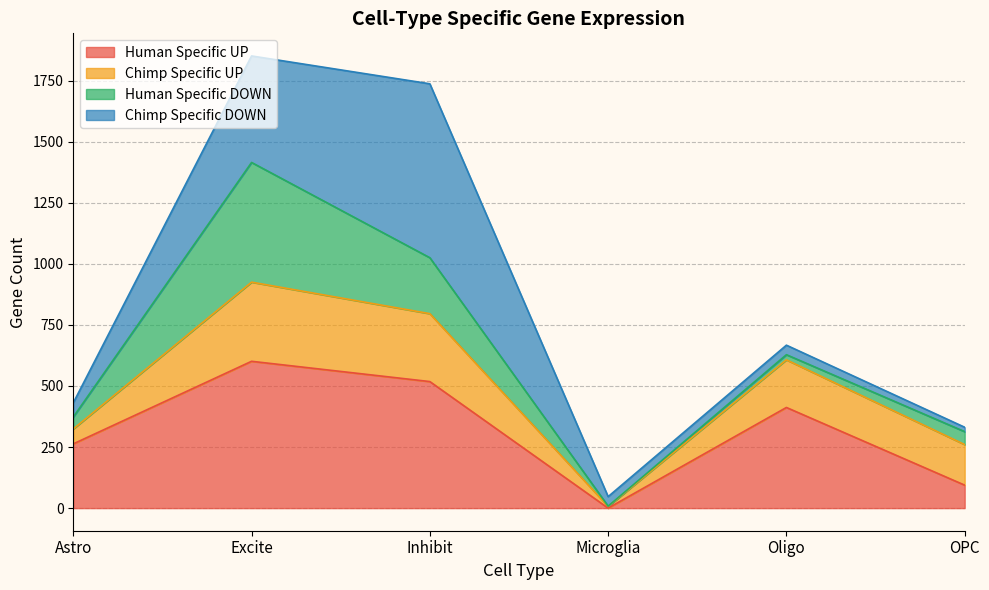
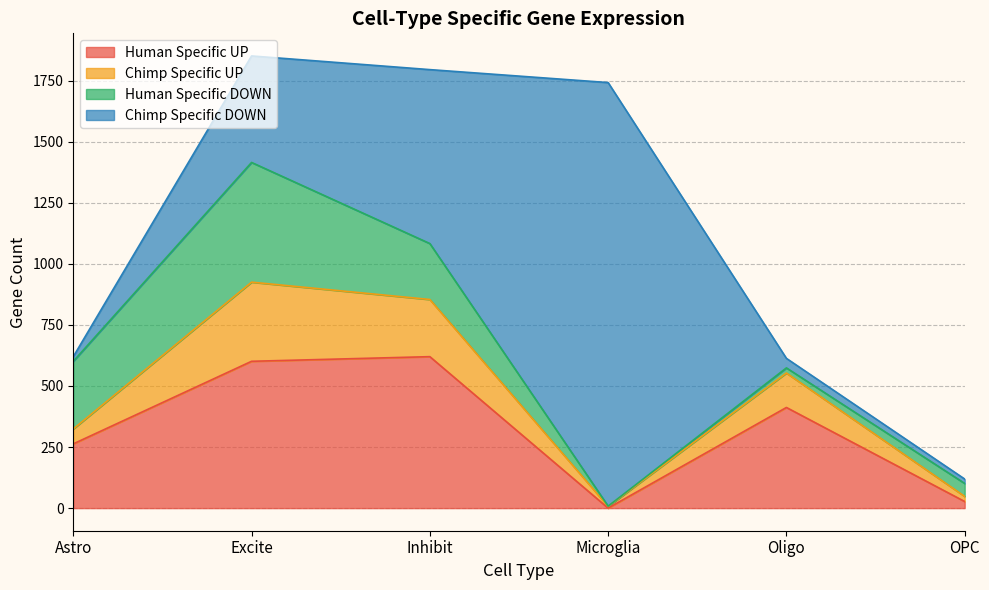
  {
    "Human Specific UP": {
      "Astro": 260,
      "Excite": 600,
-     "Inhibit": 520,
+     "Inhibit": 620,
      "Oligo": 410,
-     "OPC": 90
+     "OPC": 30
    },
    "Chimp Specific UP": {
      "Astro": 60,
      "Excite": 320,
-     "Inhibit": 280,
-     "Oligo": 200,
-     "OPC": 170
+     "Inhibit": 230,
+     "Oligo": 140,
+     "OPC": 20
    },
    "Human Specific DOWN": {
-     "Astro": 50,
+     "Astro": 280,
      "Excite": 490,
      "Inhibit": 230,
      "Oligo": 20,
      "OPC": 50
    },
    "Chimp Specific DOWN": {
-     "Astro": 60,
+     "Astro": 20,
      "Inhibit": 710,
-     "Microglia": 40,
+     "Microglia": 1730,
      "Oligo": 40,
      "OPC": 20
    }
  }
